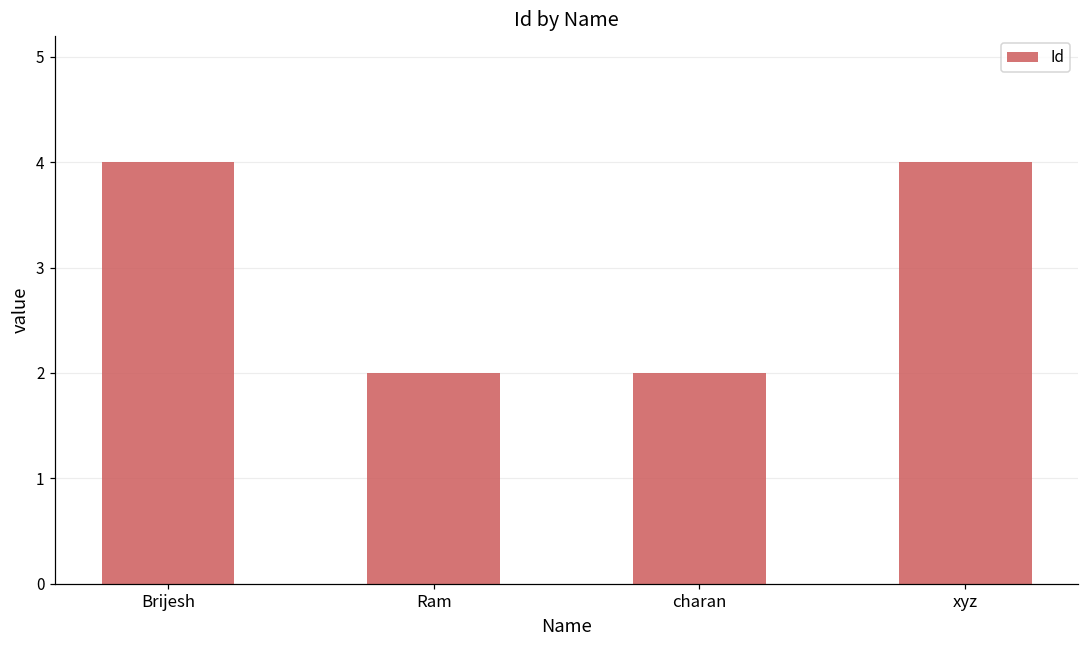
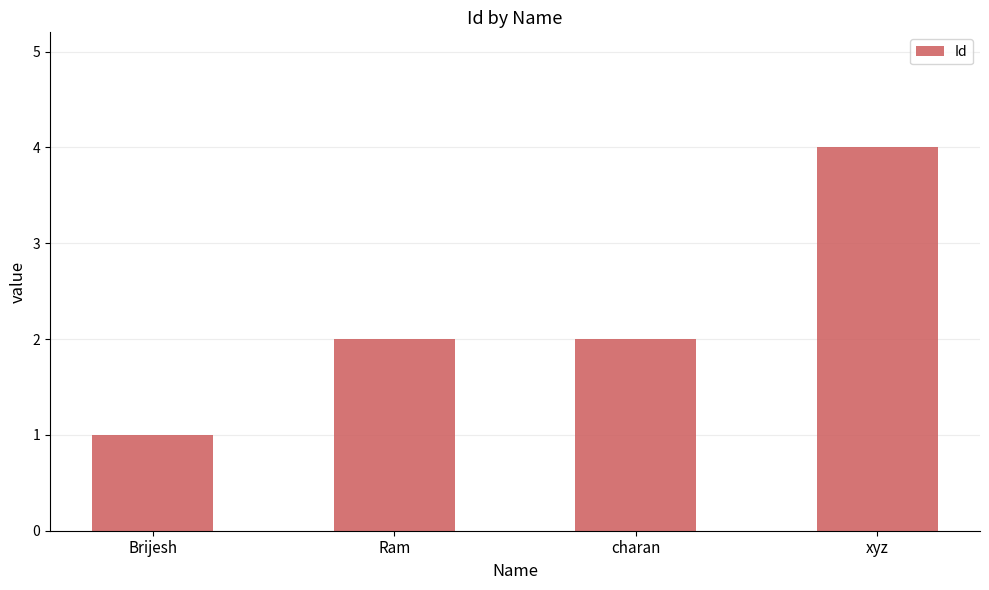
  {
-   "Brijesh": 4,
+   "Brijesh": 1,
    "Ram": 2,
    "charan": 2,
    "xyz": 4
  }
